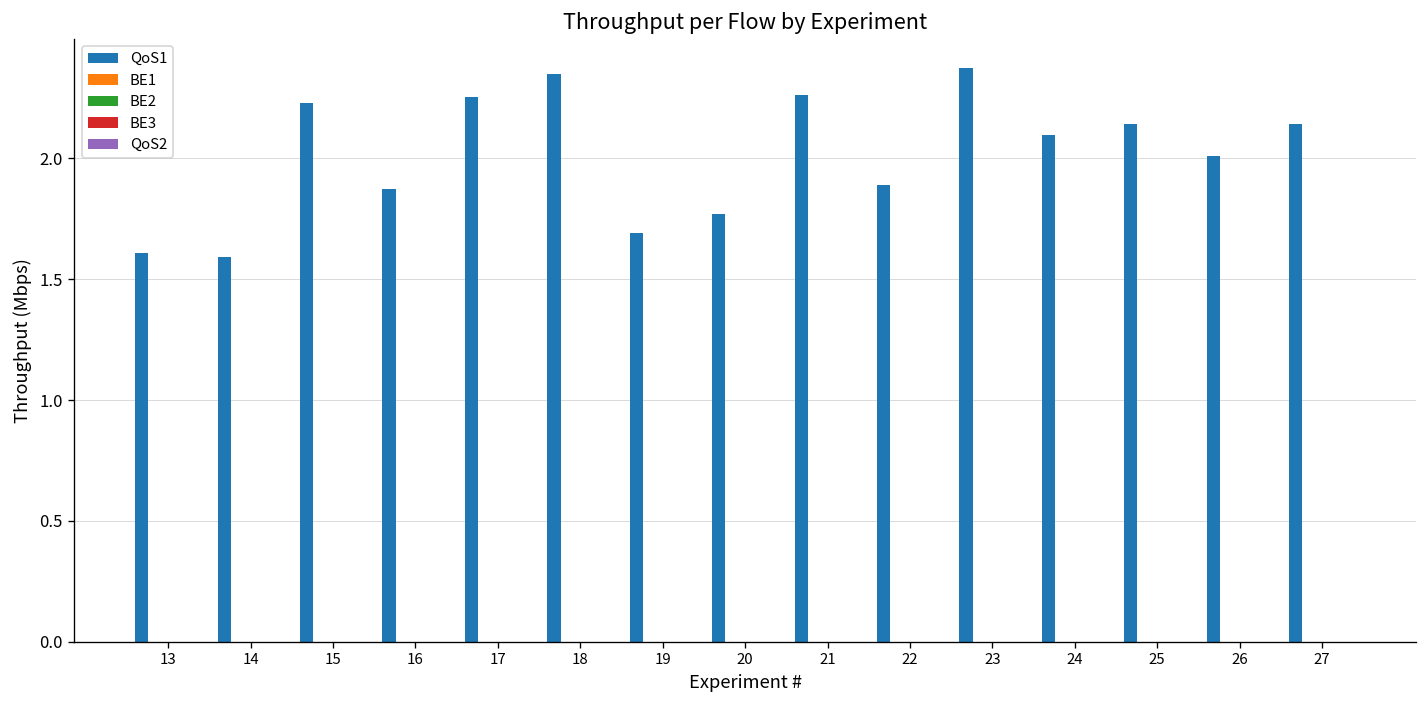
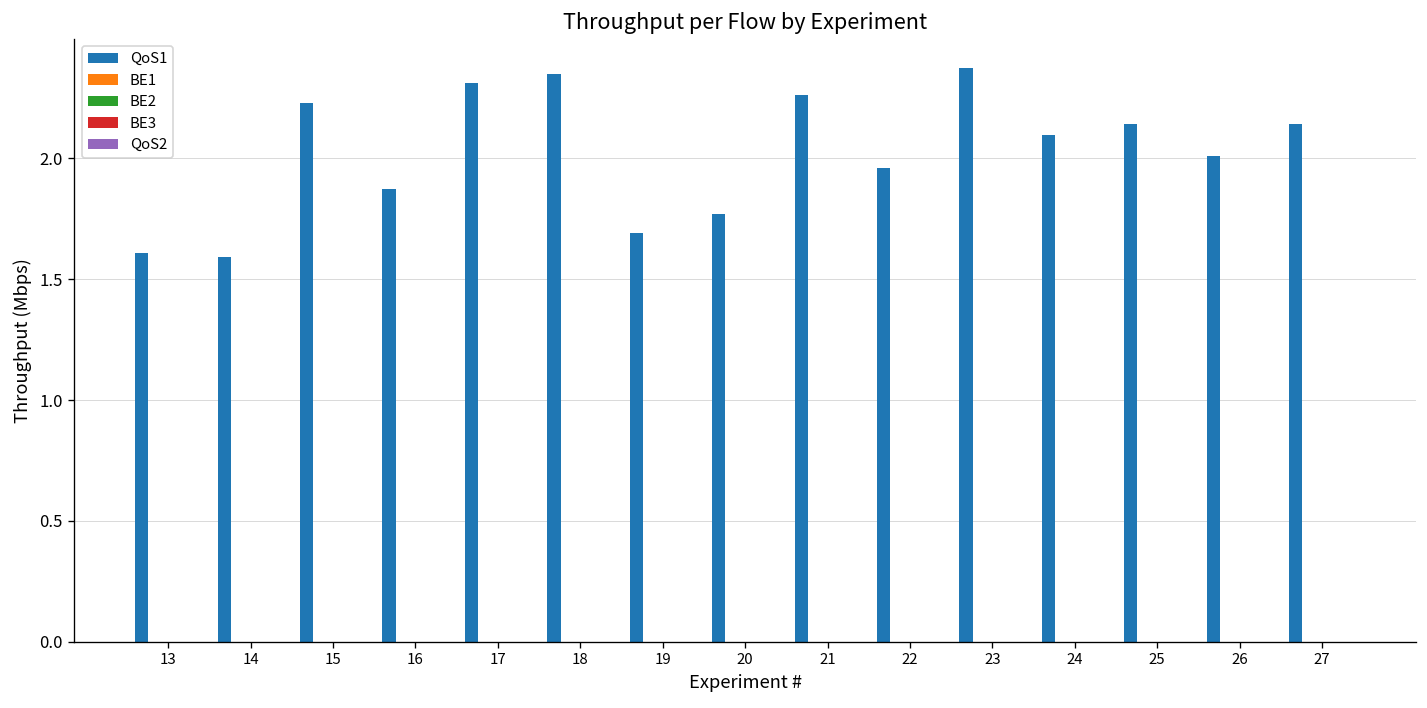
  {
    "QoS1": {
      "13": 1.61,
      "14": 1.59,
      "15": 2.23,
      "16": 1.87,
-     "17": 2.25,
+     "17": 2.31,
      "18": 2.35,
      "19": 1.69,
      "20": 1.77,
      "21": 2.26,
-     "22": 1.89,
+     "22": 1.96,
      "23": 2.38,
      "24": 2.10,
      "25": 2.14,
      "26": 2.01,
      "27": 2.14
    },
    "BE1": {
      "13": 0.00,
      "14": 0.00,
      "15": 0.00,
      "16": 0.00,
      "17": 0.00,
      "18": 0.00,
      "19": 0.00,
      "20": 0.00,
      "21": 0.00,
      "22": 0.00,
      "23": 0.00,
      "24": 0.00,
      "25": 0.00,
      "26": 0.00,
      "27": 0.00
    },
    "BE2": {
      "13": 0.00,
      "14": 0.00,
      "15": 0.00,
      "16": 0.00,
      "17": 0.00,
      "18": 0.00,
      "19": 0.00,
      "20": 0.00,
      "21": 0.00,
      "22": 0.00,
      "23": 0.00,
      "24": 0.00,
      "25": 0.00,
      "26": 0.00,
      "27": 0.00
    },
    "BE3": {
      "13": 0.00,
      "14": 0.00,
      "15": 0.00,
      "16": 0.00,
      "17": 0.00,
      "18": 0.00,
      "19": 0.00,
      "20": 0.00,
      "21": 0.00,
      "22": 0.00,
      "23": 0.00,
      "24": 0.00,
      "25": 0.00,
      "26": 0.00,
      "27": 0.00
    },
    "QoS2": {
      "13": 0.00,
      "14": 0.00,
      "15": 0.00,
      "16": 0.00,
      "17": 0.00,
      "18": 0.00,
      "19": 0.00,
      "20": 0.00,
      "21": 0.00,
      "22": 0.00,
      "23": 0.00,
      "24": 0.00,
      "25": 0.00,
      "26": 0.00,
      "27": 0.00
    }
  }
